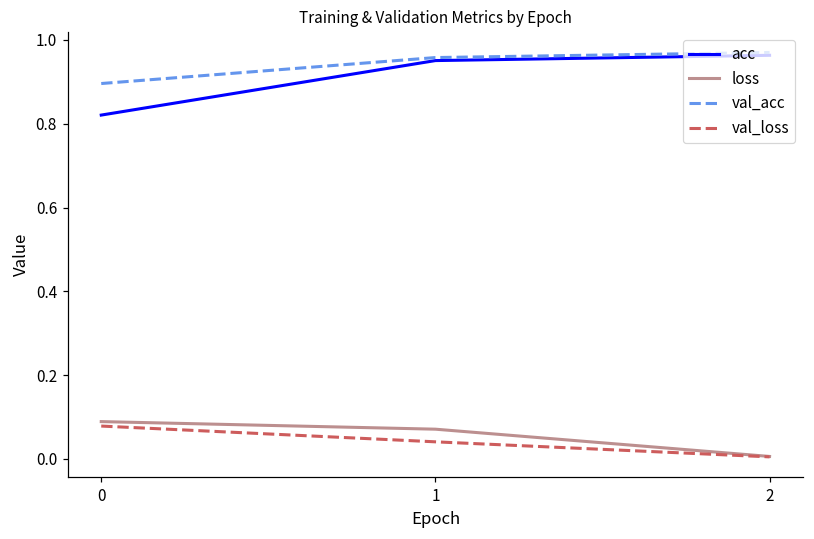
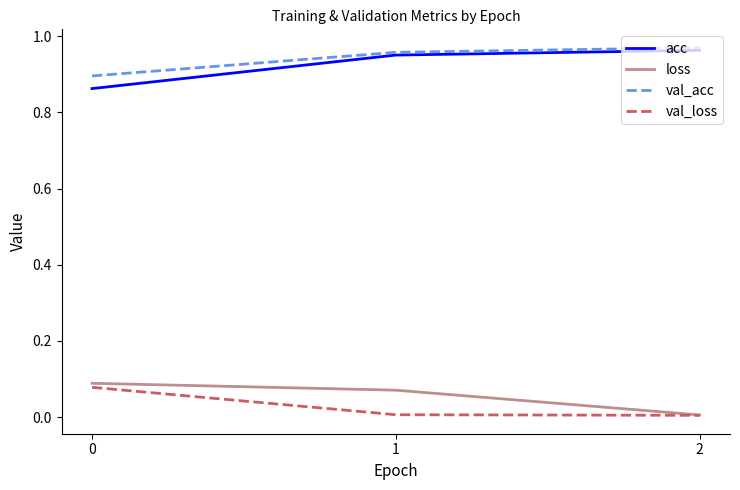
  {
    "acc": {
-     "0": 0.82,
+     "0": 0.86,
      "1": 0.95
    },
    "loss": {
      "0": 0.09,
      "1": 0.07
    },
    "val_acc": {
      "0": 0.90,
      "1": 0.96
    },
    "val_loss": {
      "0": 0.08,
-     "1": 0.04
+     "1": 0.01
    }
  }
